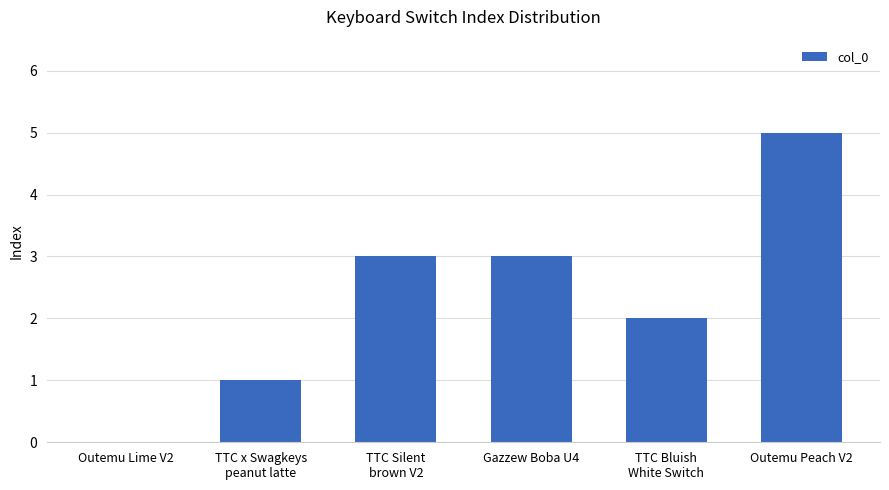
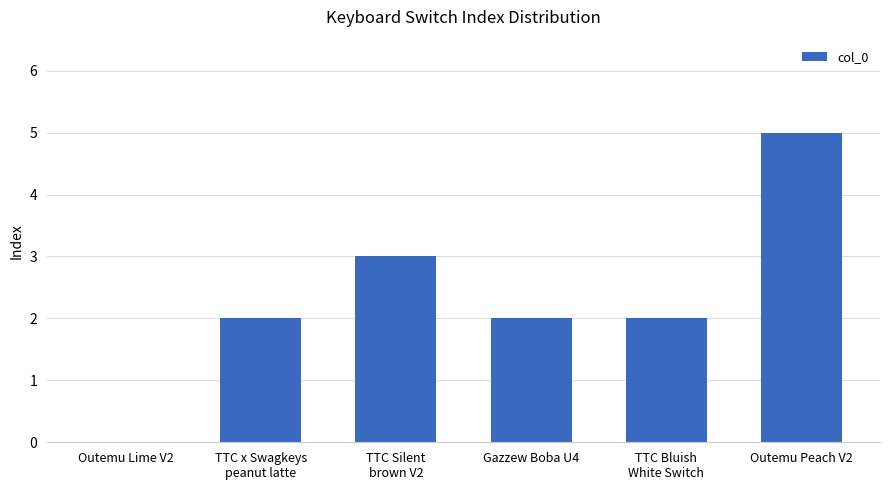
  {
    "Outemu Lime V2": 0,
-   "TTC x Swagkeys peanut latte": 1,
+   "TTC x Swagkeys peanut latte": 2,
    "TTC Silent brown V2": 3,
-   "Gazzew Boba U4": 3,
+   "Gazzew Boba U4": 2,
    "TTC Bluish White Switch": 2,
    "Outemu Peach V2": 5
  }
